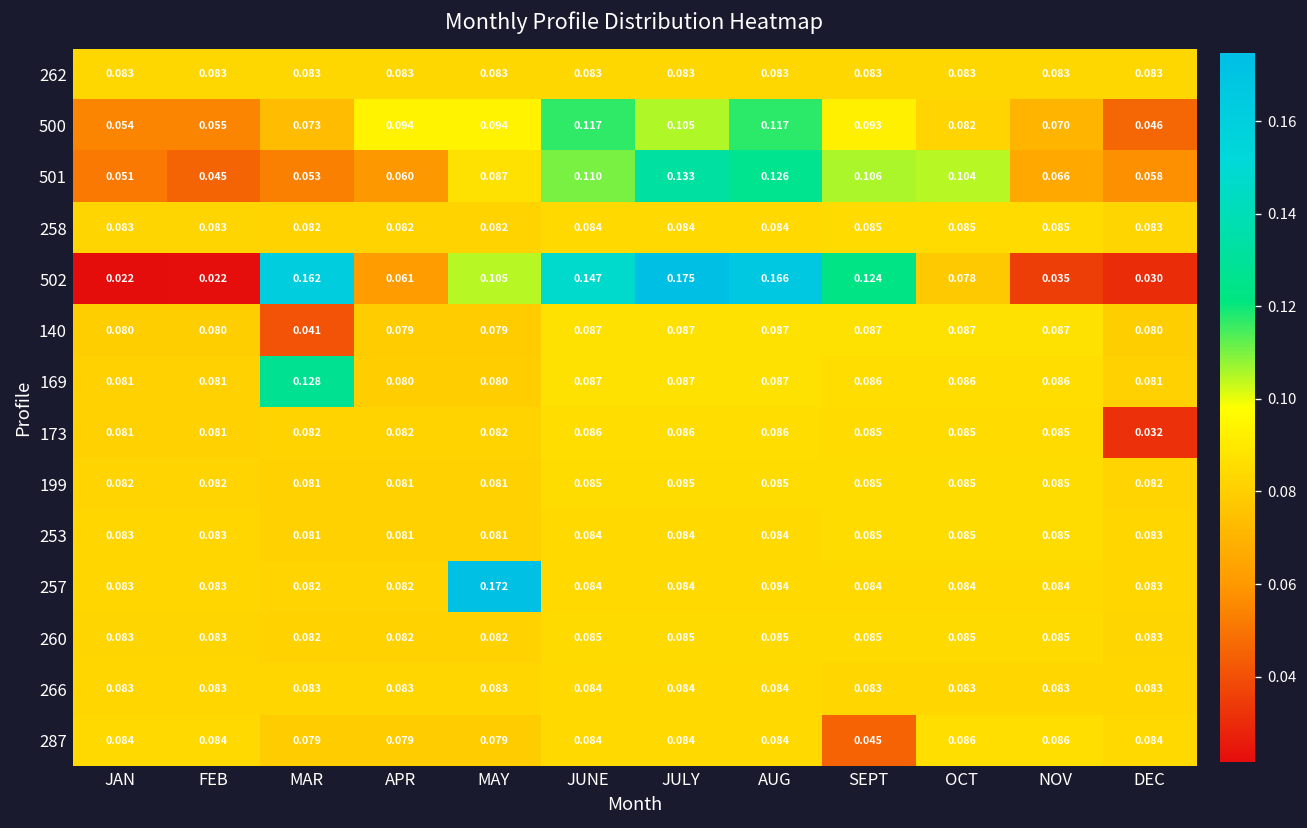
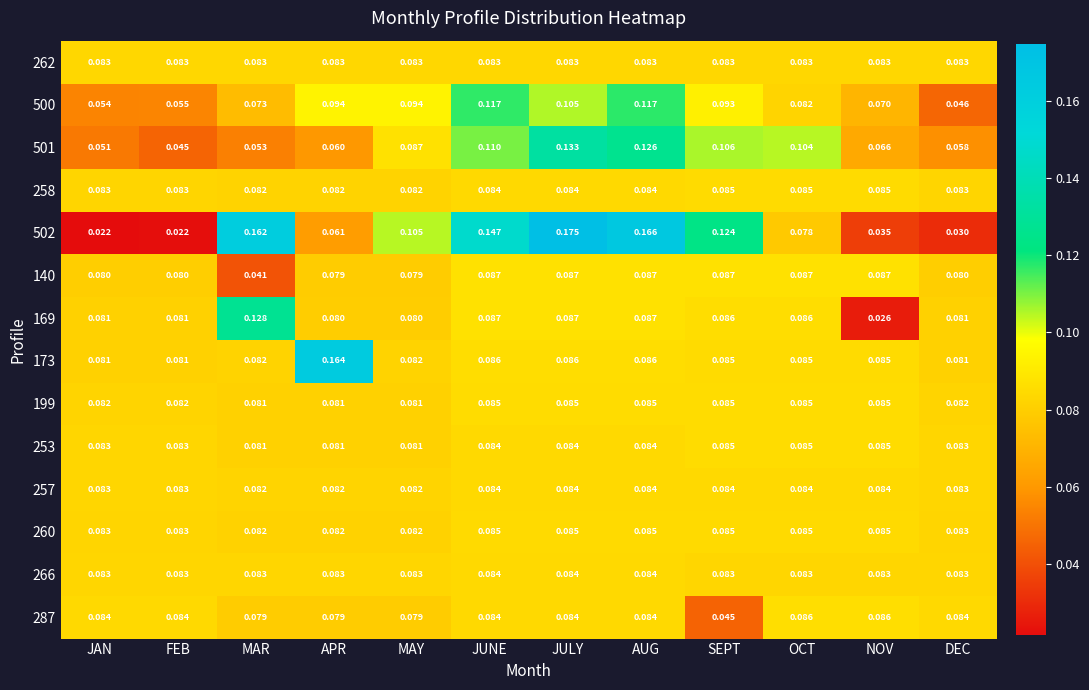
  {
    "262": {
      "JAN": 0.083,
      "FEB": 0.083,
      "MAR": 0.083,
      "APR": 0.083,
      "MAY": 0.083,
      "JUNE": 0.083,
      "JULY": 0.083,
      "AUG": 0.083,
      "SEPT": 0.083,
      "OCT": 0.083,
      "NOV": 0.083,
      "DEC": 0.083
    },
    "500": {
      "JAN": 0.054,
      "FEB": 0.055,
      "MAR": 0.073,
      "APR": 0.094,
      "MAY": 0.094,
      "JUNE": 0.117,
      "JULY": 0.105,
      "AUG": 0.117,
      "SEPT": 0.093,
      "OCT": 0.082,
      "NOV": 0.070,
      "DEC": 0.046
    },
    "501": {
      "JAN": 0.051,
      "FEB": 0.045,
      "MAR": 0.053,
      "APR": 0.060,
      "MAY": 0.087,
      "JUNE": 0.110,
      "JULY": 0.133,
      "AUG": 0.126,
      "SEPT": 0.106,
      "OCT": 0.104,
      "NOV": 0.066,
      "DEC": 0.058
    },
    "258": {
      "JAN": 0.083,
      "FEB": 0.083,
      "MAR": 0.082,
      "APR": 0.082,
      "MAY": 0.082,
      "JUNE": 0.084,
      "JULY": 0.084,
      "AUG": 0.084,
      "SEPT": 0.085,
      "OCT": 0.085,
      "NOV": 0.085,
      "DEC": 0.083
    },
    "502": {
      "JAN": 0.022,
      "FEB": 0.022,
      "MAR": 0.162,
      "APR": 0.061,
      "MAY": 0.105,
      "JUNE": 0.147,
      "JULY": 0.175,
      "AUG": 0.166,
      "SEPT": 0.124,
      "OCT": 0.078,
      "NOV": 0.035,
      "DEC": 0.030
    },
    "140": {
      "JAN": 0.080,
      "FEB": 0.080,
      "MAR": 0.041,
      "APR": 0.079,
      "MAY": 0.079,
      "JUNE": 0.087,
      "JULY": 0.087,
      "AUG": 0.087,
      "SEPT": 0.087,
      "OCT": 0.087,
      "NOV": 0.087,
      "DEC": 0.080
    },
    "169": {
      "JAN": 0.081,
      "FEB": 0.081,
      "MAR": 0.128,
      "APR": 0.080,
      "MAY": 0.080,
      "JUNE": 0.087,
      "JULY": 0.087,
      "AUG": 0.087,
      "SEPT": 0.086,
      "OCT": 0.086,
-     "NOV": 0.086,
+     "NOV": 0.026,
      "DEC": 0.081
    },
    "173": {
      "JAN": 0.081,
      "FEB": 0.081,
      "MAR": 0.082,
-     "APR": 0.082,
+     "APR": 0.164,
      "MAY": 0.082,
      "JUNE": 0.086,
      "JULY": 0.086,
      "AUG": 0.086,
      "SEPT": 0.085,
      "OCT": 0.085,
      "NOV": 0.085,
-     "DEC": 0.032
+     "DEC": 0.081
    },
    "199": {
      "JAN": 0.082,
      "FEB": 0.082,
      "MAR": 0.081,
      "APR": 0.081,
      "MAY": 0.081,
      "JUNE": 0.085,
      "JULY": 0.085,
      "AUG": 0.085,
      "SEPT": 0.085,
      "OCT": 0.085,
      "NOV": 0.085,
      "DEC": 0.082
    },
    "253": {
      "JAN": 0.083,
      "FEB": 0.083,
      "MAR": 0.081,
      "APR": 0.081,
      "MAY": 0.081,
      "JUNE": 0.084,
      "JULY": 0.084,
      "AUG": 0.084,
      "SEPT": 0.085,
      "OCT": 0.085,
      "NOV": 0.085,
      "DEC": 0.083
    },
    "257": {
      "JAN": 0.083,
      "FEB": 0.083,
      "MAR": 0.082,
      "APR": 0.082,
-     "MAY": 0.172,
+     "MAY": 0.082,
      "JUNE": 0.084,
      "JULY": 0.084,
      "AUG": 0.084,
      "SEPT": 0.084,
      "OCT": 0.084,
      "NOV": 0.084,
      "DEC": 0.083
    },
    "260": {
      "JAN": 0.083,
      "FEB": 0.083,
      "MAR": 0.082,
      "APR": 0.082,
      "MAY": 0.082,
      "JUNE": 0.085,
      "JULY": 0.085,
      "AUG": 0.085,
      "SEPT": 0.085,
      "OCT": 0.085,
      "NOV": 0.085,
      "DEC": 0.083
    },
    "266": {
      "JAN": 0.083,
      "FEB": 0.083,
      "MAR": 0.083,
      "APR": 0.083,
      "MAY": 0.083,
      "JUNE": 0.084,
      "JULY": 0.084,
      "AUG": 0.084,
      "SEPT": 0.083,
      "OCT": 0.083,
      "NOV": 0.083,
      "DEC": 0.083
    },
    "287": {
      "JAN": 0.084,
      "FEB": 0.084,
      "MAR": 0.079,
      "APR": 0.079,
      "MAY": 0.079,
      "JUNE": 0.084,
      "JULY": 0.084,
      "AUG": 0.084,
      "SEPT": 0.045,
      "OCT": 0.086,
      "NOV": 0.086,
      "DEC": 0.084
    }
  }
